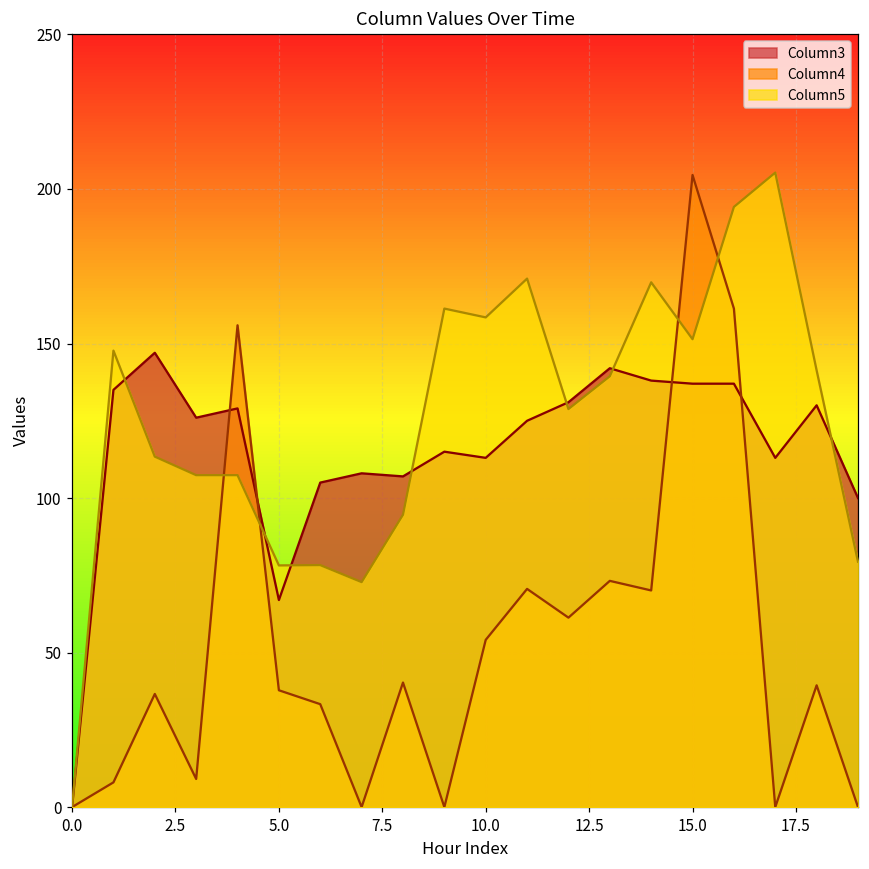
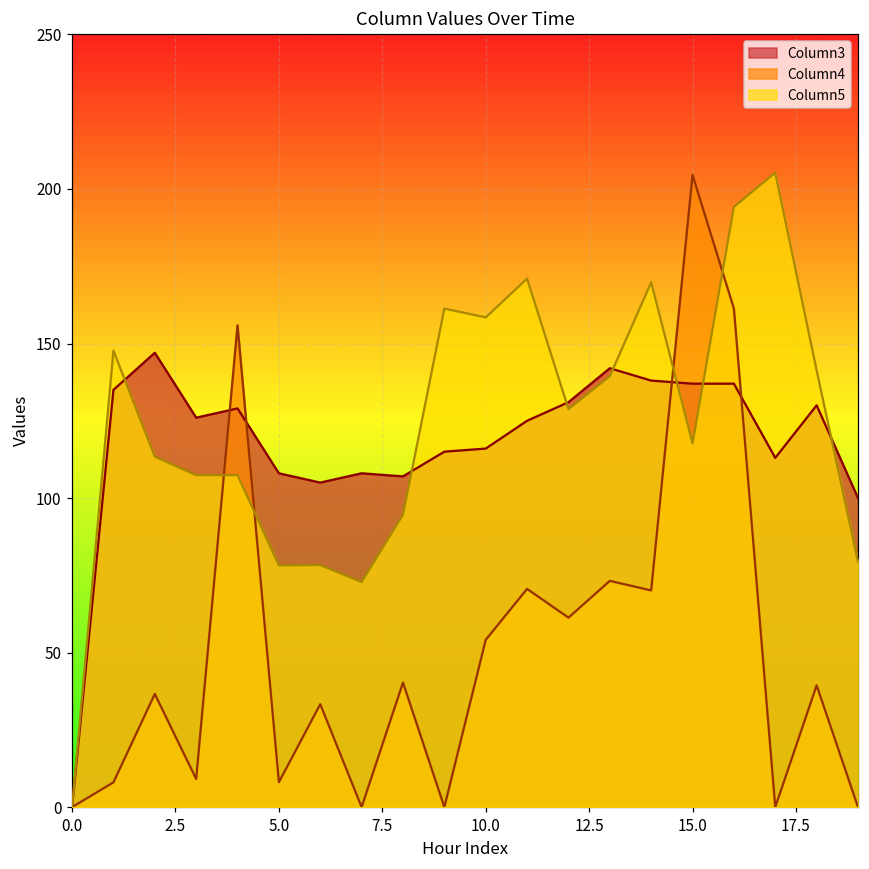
  {
    "Column3": {
-     "5.0": 67,
-     "10.0": 113,
+     "5.0": 108,
+     "10.0": 116,
      "15.0": 137
    },
    "Column4": {
-     "5.0": 38,
+     "5.0": 8,
      "10.0": 54,
      "15.0": 205
    },
    "Column5": {
      "5.0": 78,
      "10.0": 158,
-     "15.0": 151
+     "15.0": 118
    }
  }
